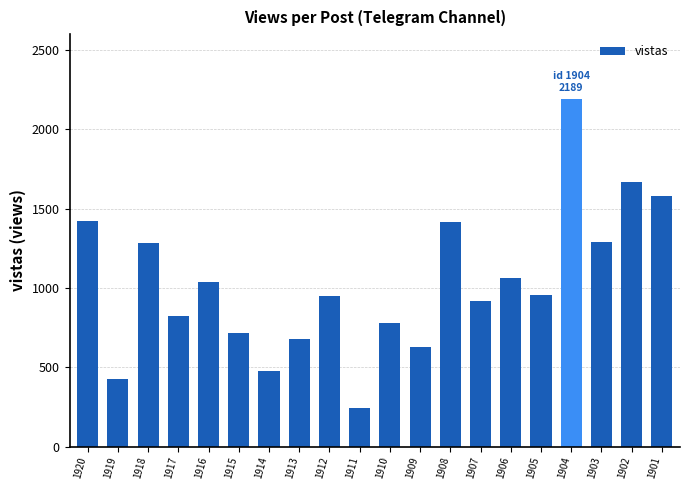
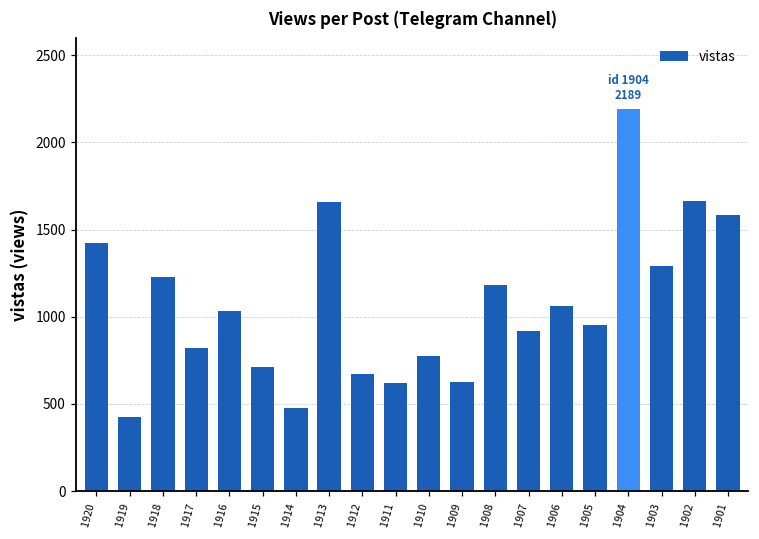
  {
    "1920": 1420,
    "1919": 430,
-   "1918": 1280,
+   "1918": 1230,
    "1917": 820,
    "1916": 1040,
    "1915": 710,
    "1914": 480,
-   "1913": 680,
-   "1912": 950,
-   "1911": 240,
+   "1913": 1660,
+   "1912": 670,
+   "1911": 620,
    "1910": 780,
    "1909": 630,
-   "1908": 1410,
+   "1908": 1180,
    "1907": 920,
    "1906": 1060,
    "1905": 960,
    "1903": 1290,
    "1902": 1670,
    "1901": 1580
  }
